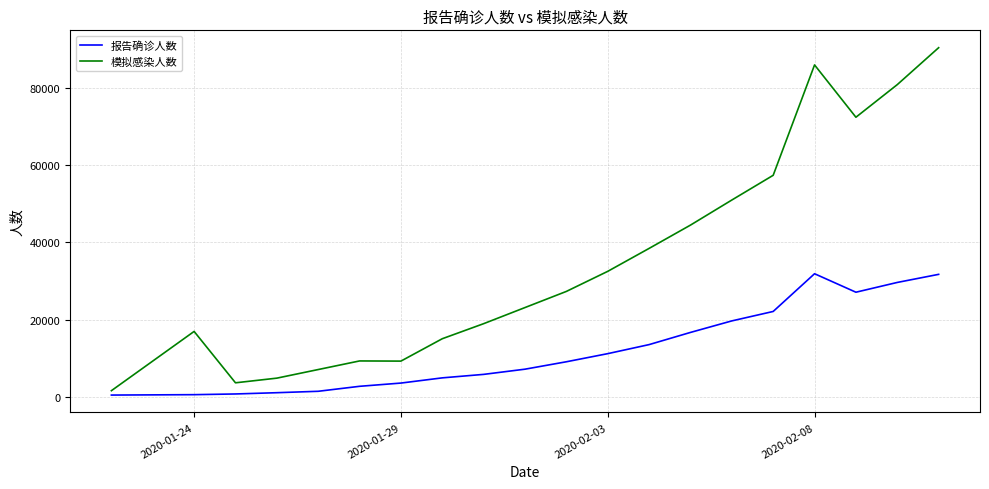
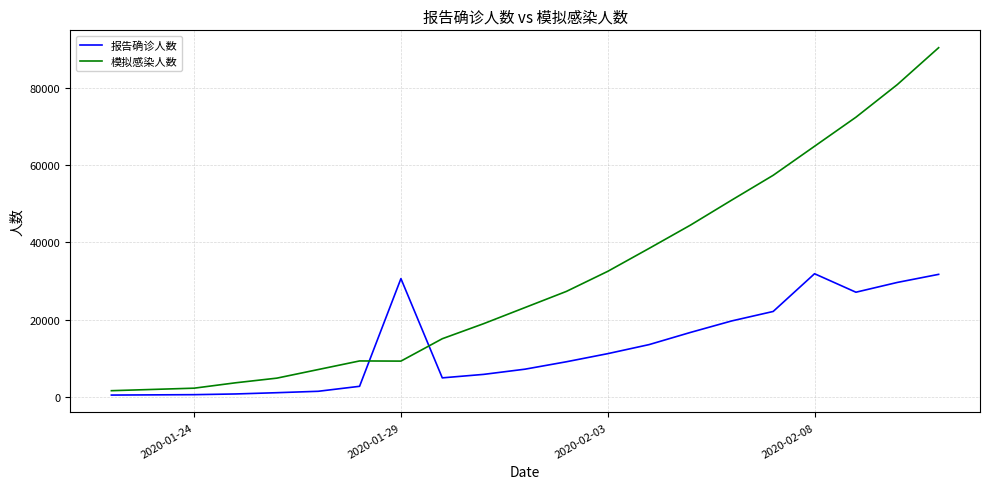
  {
    "报告确诊人数": {
      "2020-01-24": 1000,
-     "2020-01-29": 4000,
+     "2020-01-29": 31000,
      "2020-02-03": 11000,
      "2020-02-08": 32000
    },
    "模拟感染人数": {
-     "2020-01-24": 17000,
+     "2020-01-24": 2000,
      "2020-01-29": 9000,
      "2020-02-03": 33000,
-     "2020-02-08": 86000
+     "2020-02-08": 65000
    }
  }
